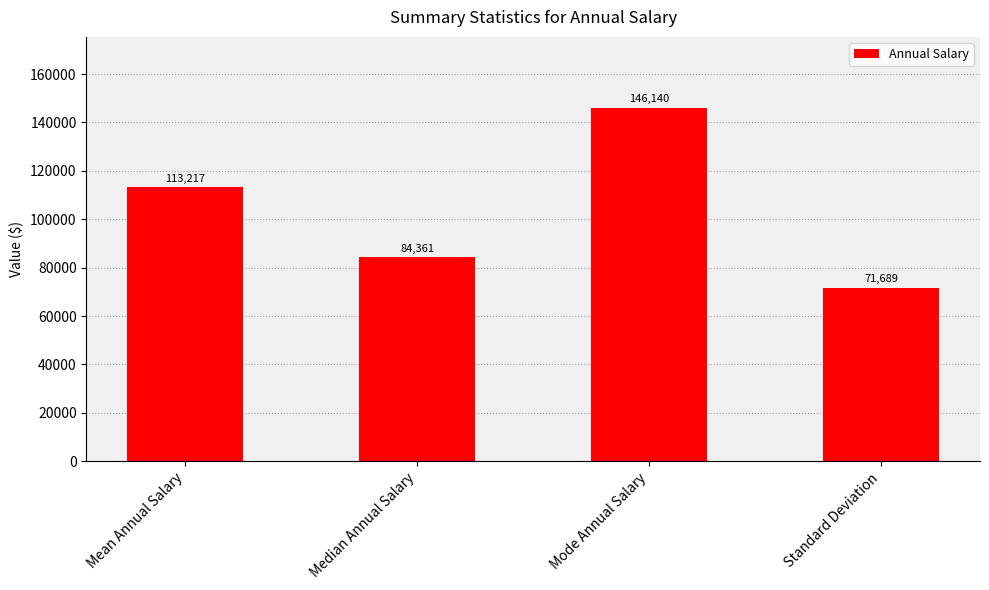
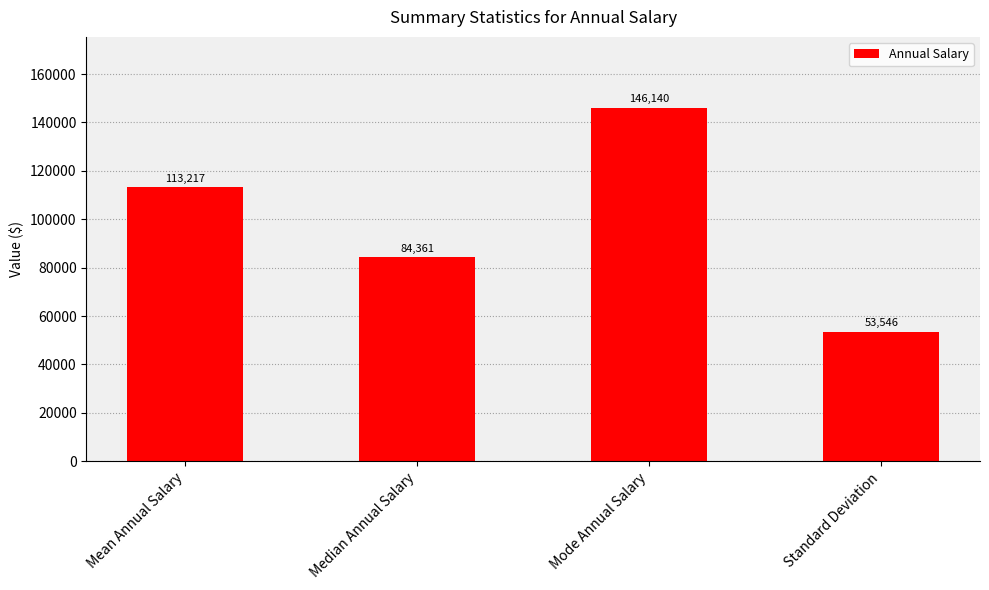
  {
    "Mean Annual Salary": "113,217",
    "Median Annual Salary": "84,361",
    "Mode Annual Salary": "146,140",
-   "Standard Deviation": "71,689"
+   "Standard Deviation": "53,546"
  }
